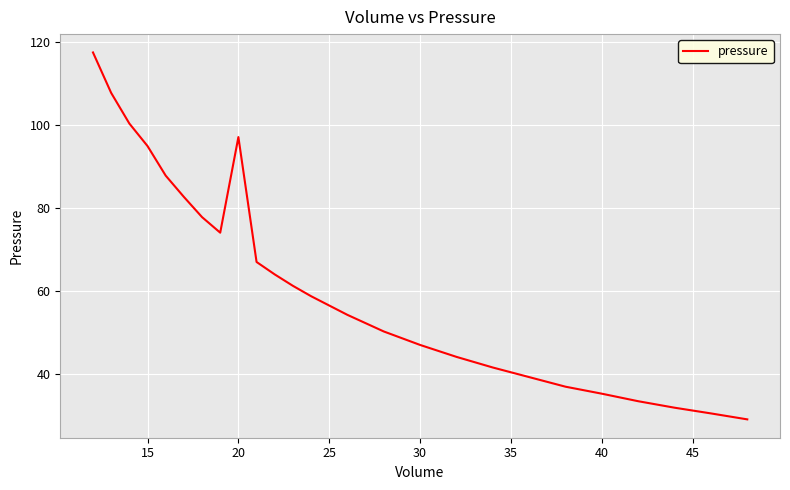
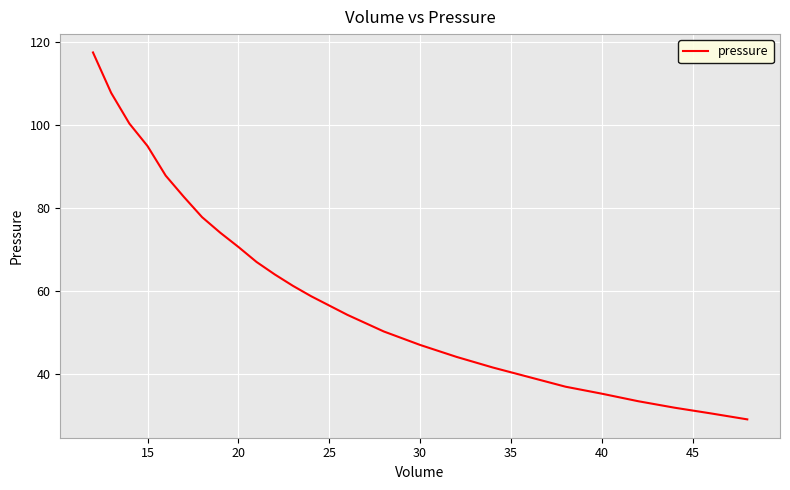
  {
    "15": 95,
-   "20": 97,
+   "20": 71,
    "30": 47,
    "40": 35
  }
